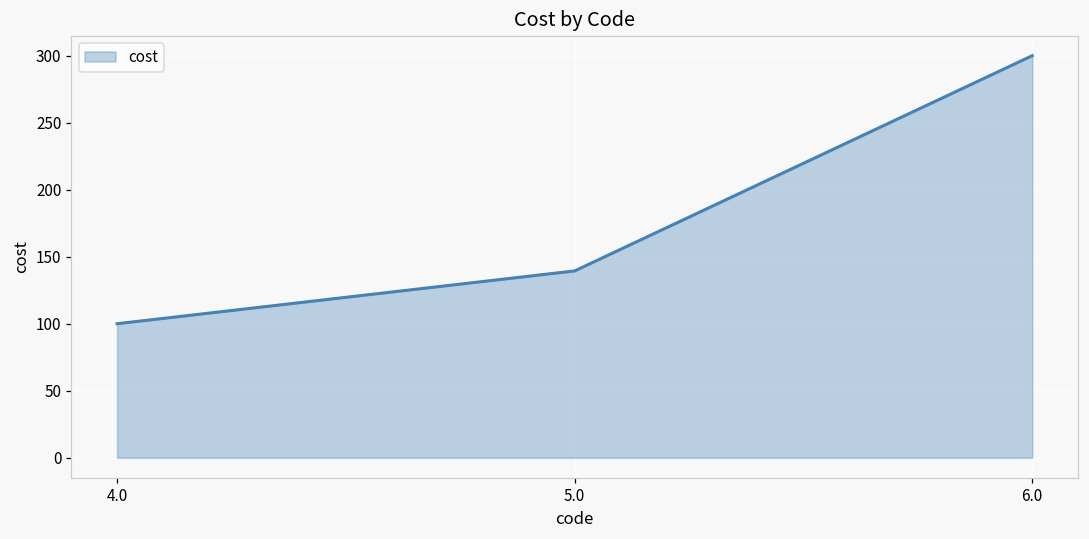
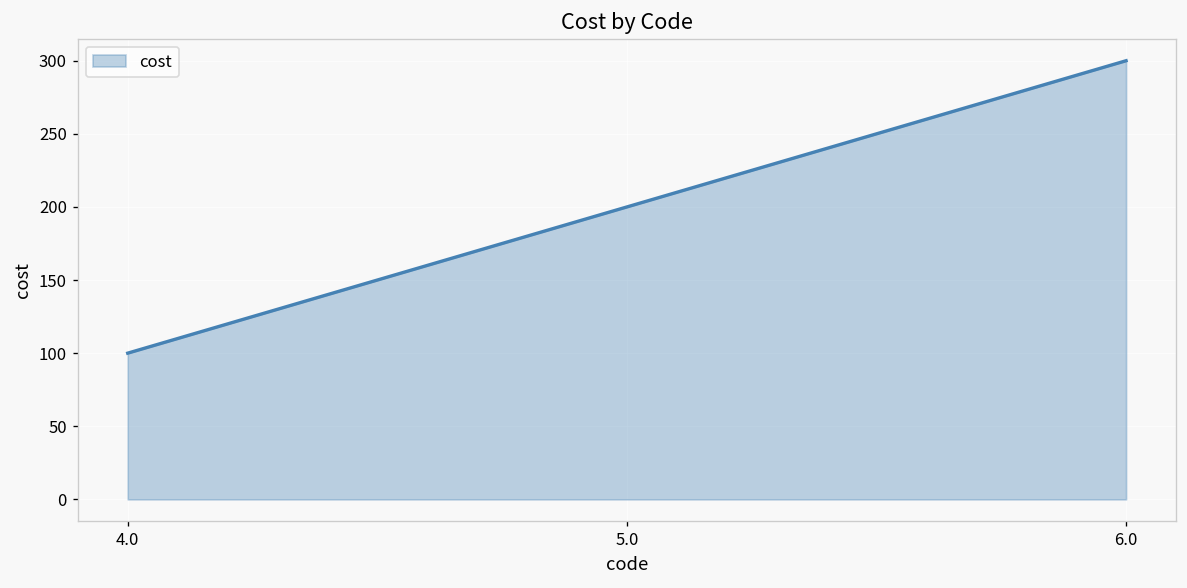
  {
    "4.0": 100,
-   "5.0": 139,
+   "5.0": 200,
    "6.0": 300
  }
